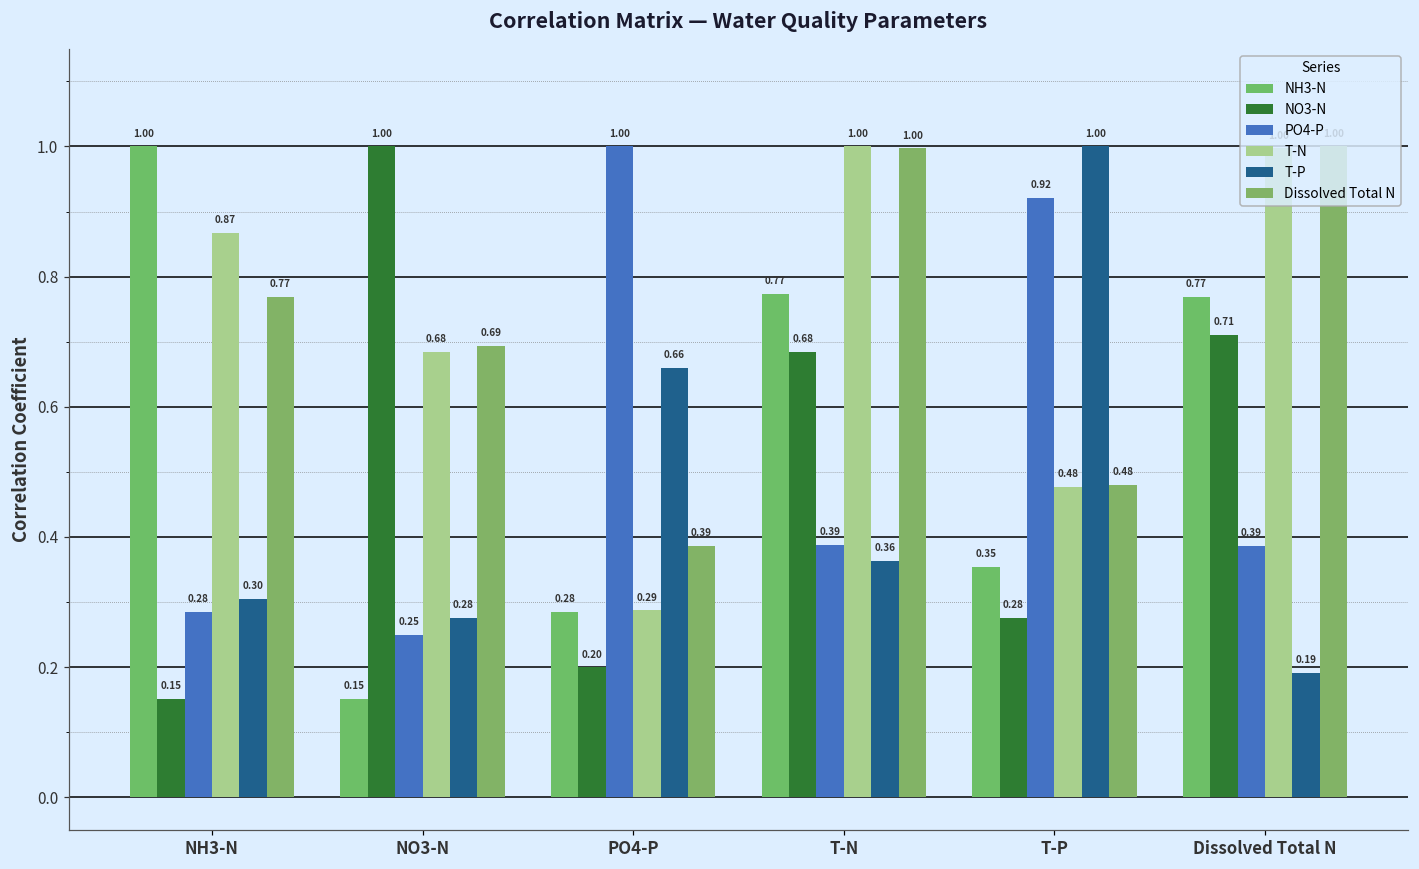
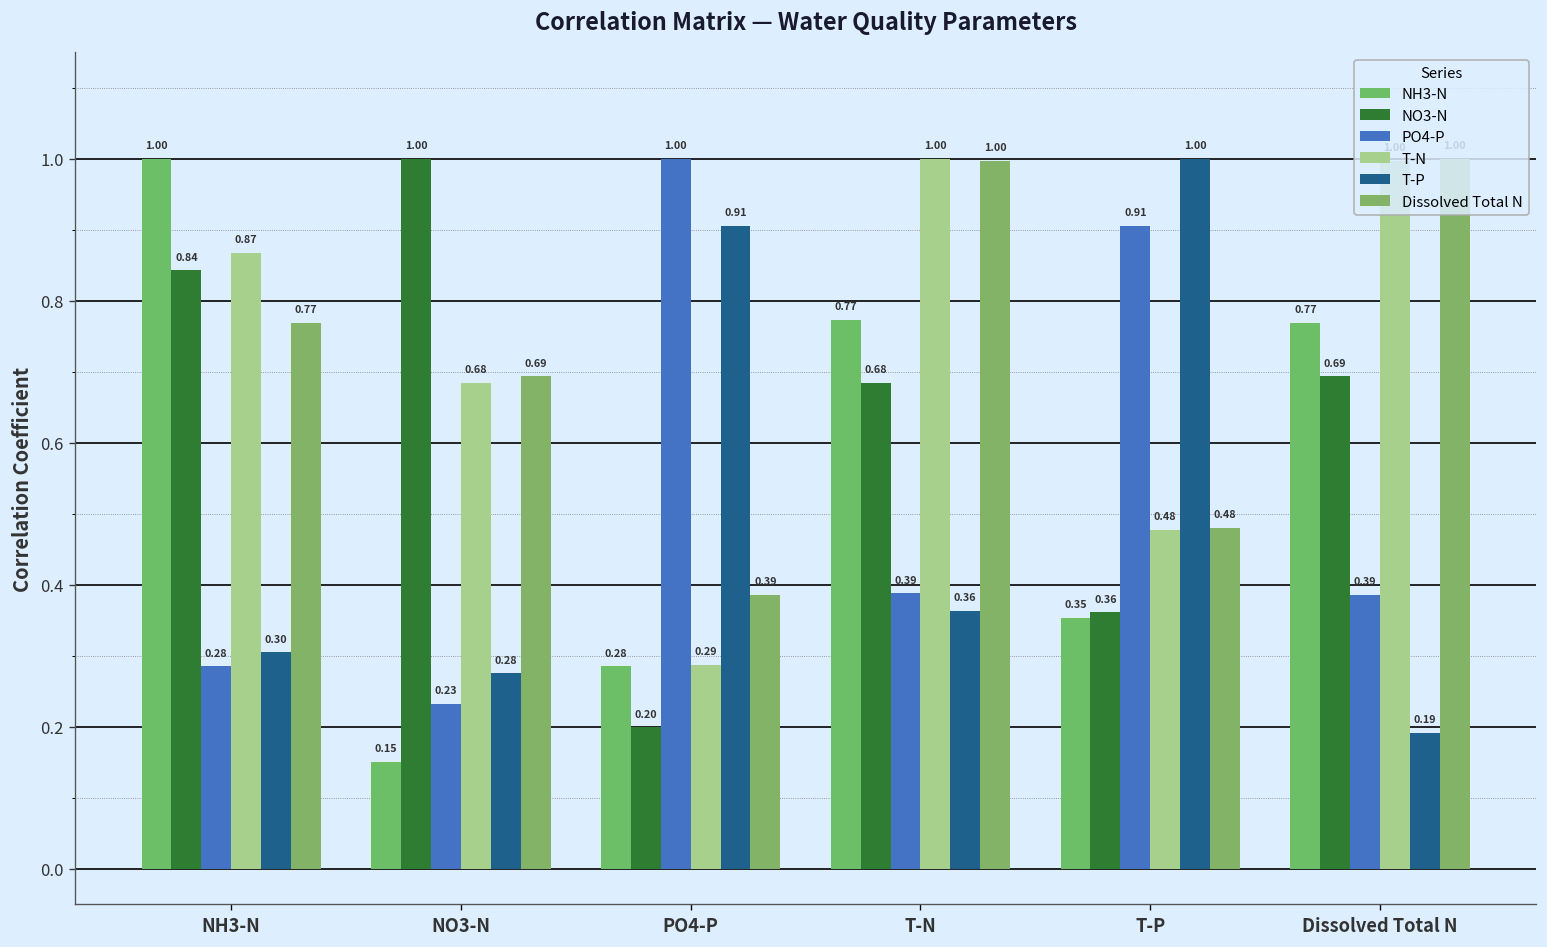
  {
    "NO3-N": {
-     "NH3-N": 0.15,
+     "NH3-N": 0.84,
      "NO3-N": 1.00,
      "PO4-P": 0.20,
      "T-N": 0.68,
-     "T-P": 0.28,
-     "Dissolved Total N": 0.71
+     "T-P": 0.36,
+     "Dissolved Total N": 0.69
    },
    "PO4-P": {
      "NH3-N": 0.28,
-     "NO3-N": 0.25,
+     "NO3-N": 0.23,
      "PO4-P": 1.00,
      "T-N": 0.39,
-     "T-P": 0.92,
+     "T-P": 0.91,
      "Dissolved Total N": 0.39
    },
    "T-N": {
      "NH3-N": 0.87,
      "NO3-N": 0.68,
      "PO4-P": 0.29,
      "T-N": 1.00,
      "T-P": 0.48
    },
    "T-P": {
      "NH3-N": 0.30,
      "NO3-N": 0.28,
-     "PO4-P": 0.66,
+     "PO4-P": 0.91,
      "T-N": 0.36,
      "T-P": 1.00,
      "Dissolved Total N": 0.19
    }
  }
